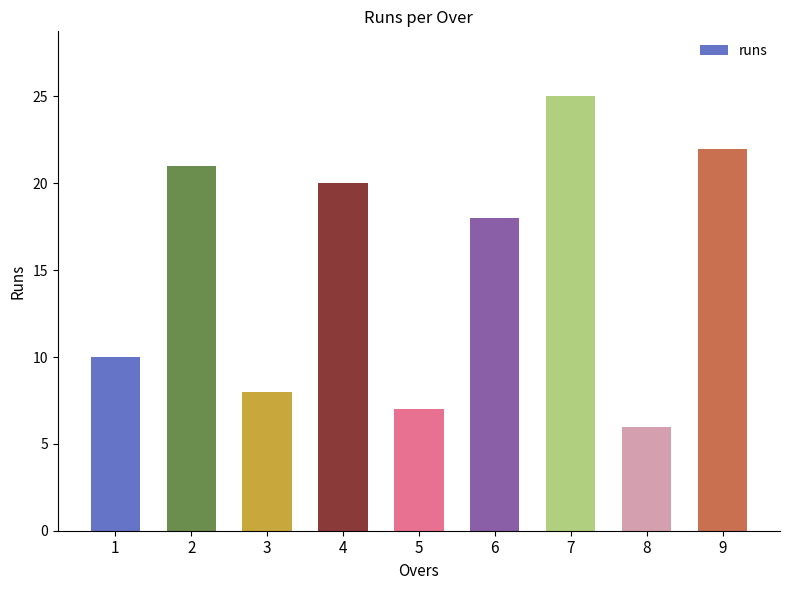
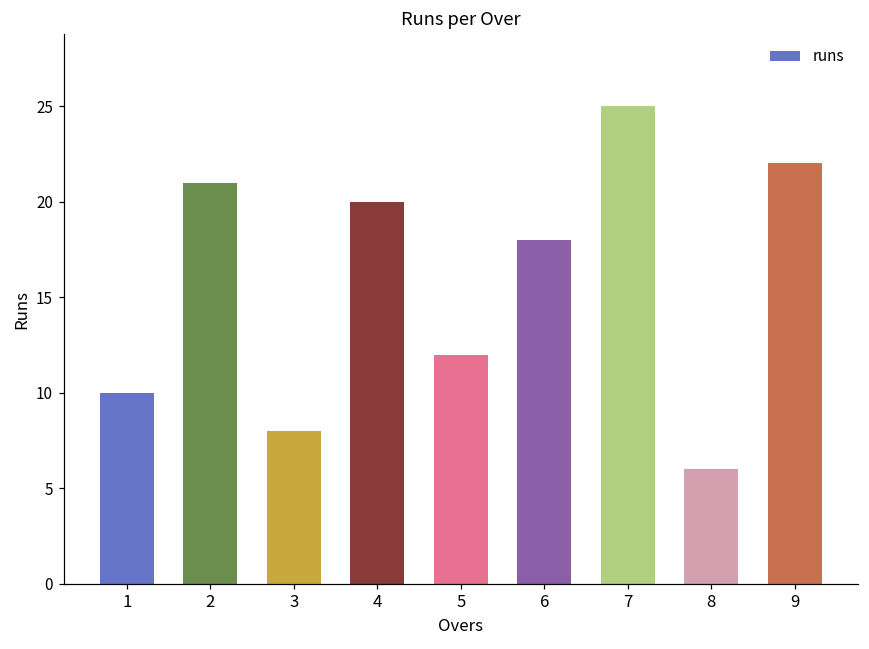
  {
    "1": 10,
    "2": 21,
    "3": 8,
    "4": 20,
-   "5": 7,
+   "5": 12,
    "6": 18,
    "7": 25,
    "8": 6,
    "9": 22
  }
